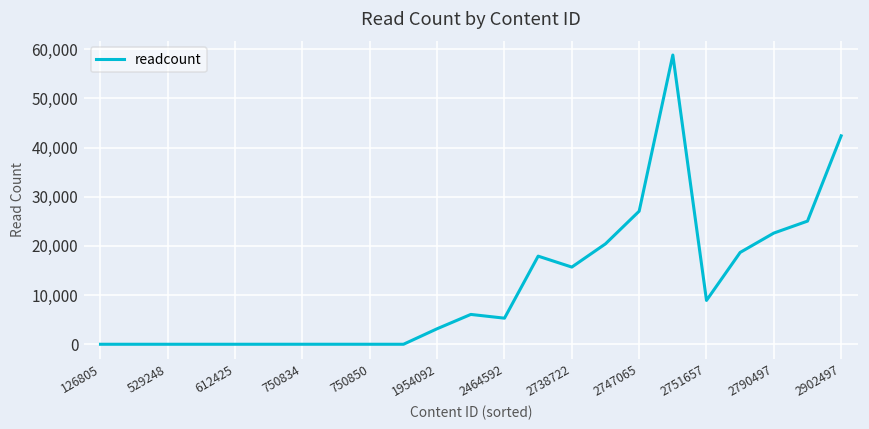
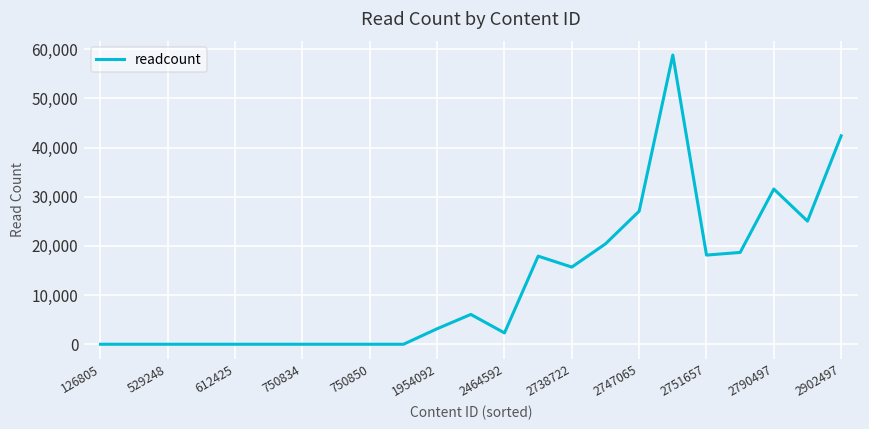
  {
    "126805": "0",
    "529248": "0",
    "612425": "0",
    "750834": "0",
    "750850": "0",
    "1954092": "3,000",
-   "2464592": "5,000",
+   "2464592": "2,000",
    "2738722": "16,000",
    "2747065": "27,000",
-   "2751657": "9,000",
-   "2790497": "23,000",
+   "2751657": "18,000",
+   "2790497": "32,000",
    "2902497": "42,000"
  }
